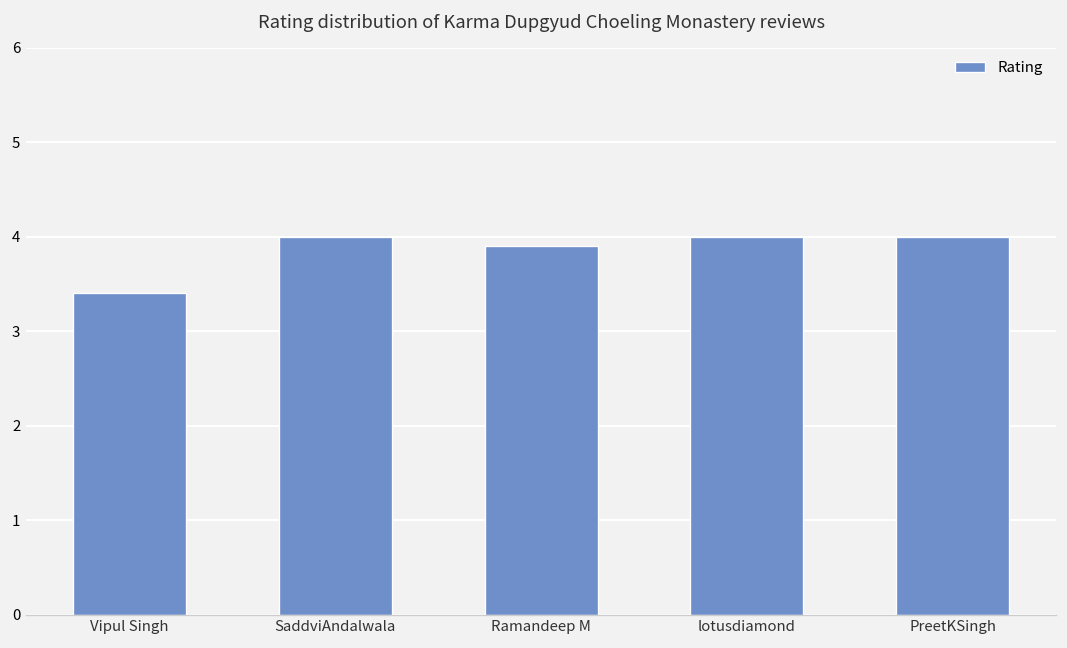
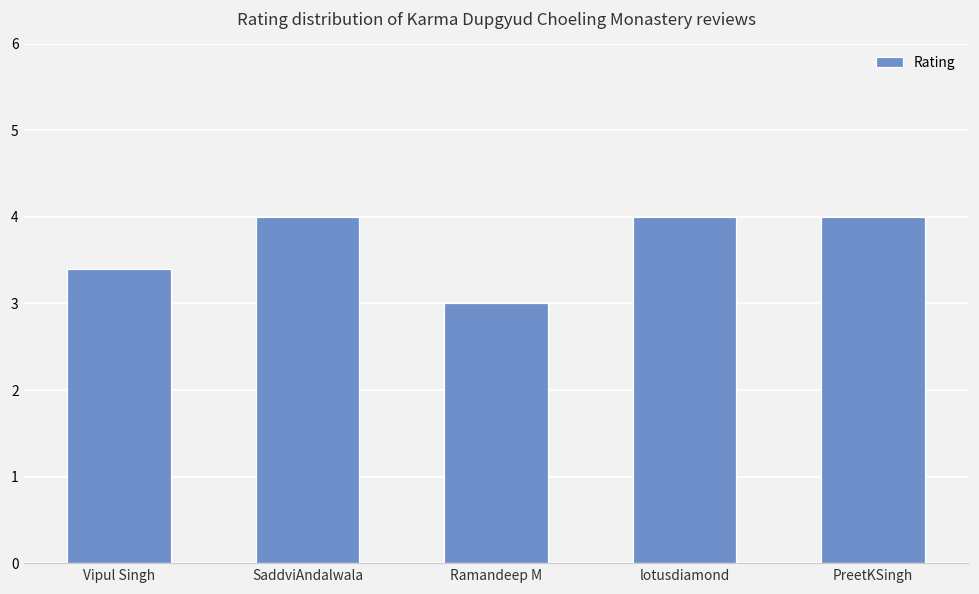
  {
    "Vipul Singh": 3.4,
    "SaddviAndalwala": 4.0,
-   "Ramandeep M": 3.9,
+   "Ramandeep M": 3.0,
    "lotusdiamond": 4.0,
    "PreetKSingh": 4.0
  }
